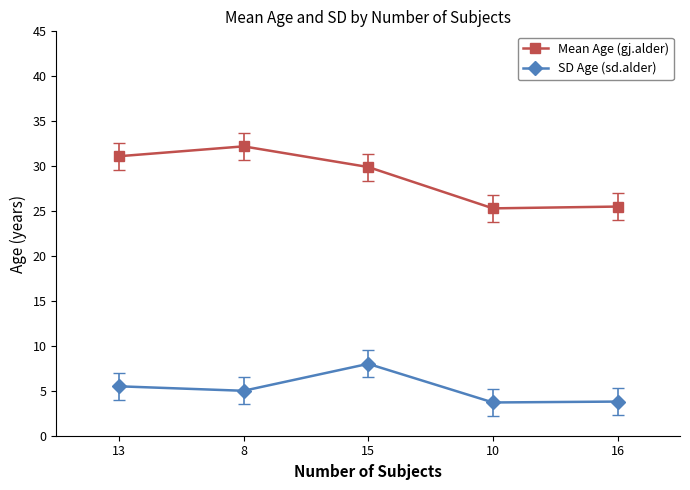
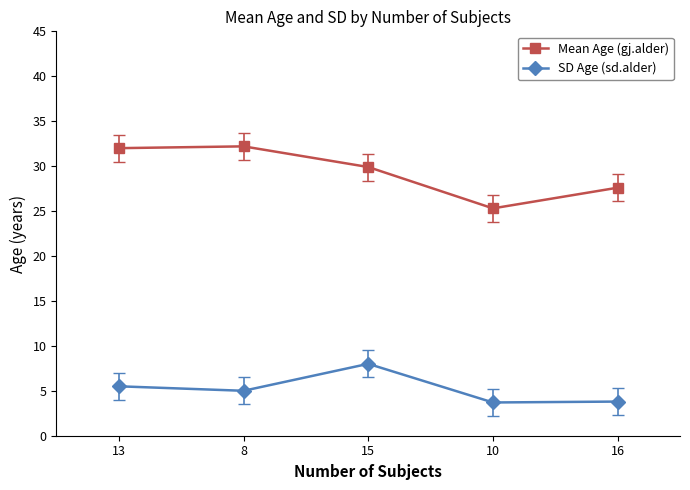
  {
    "Mean Age (gj.alder)": {
-     "13": 31,
+     "13": 32,
      "8": 32,
      "15": 30,
      "10": 25,
-     "16": 26
+     "16": 28
    }
  }
